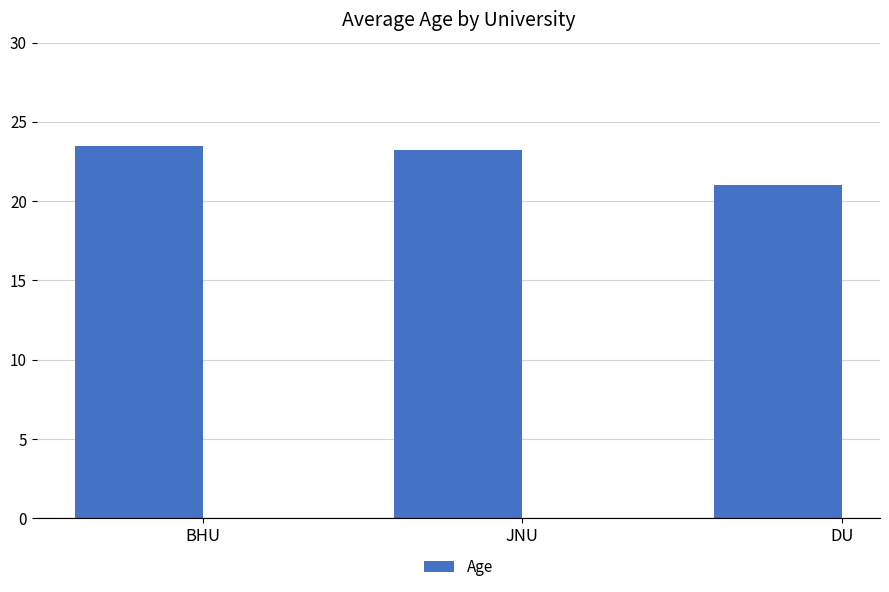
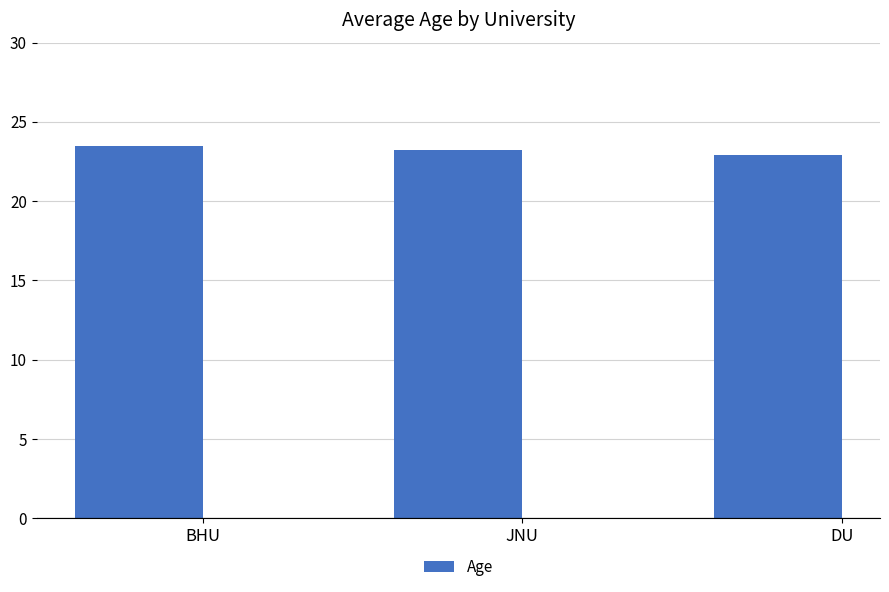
  {
    "BHU": 23.5,
    "JNU": 23.2,
-   "DU": 21.0
+   "DU": 22.9
  }
